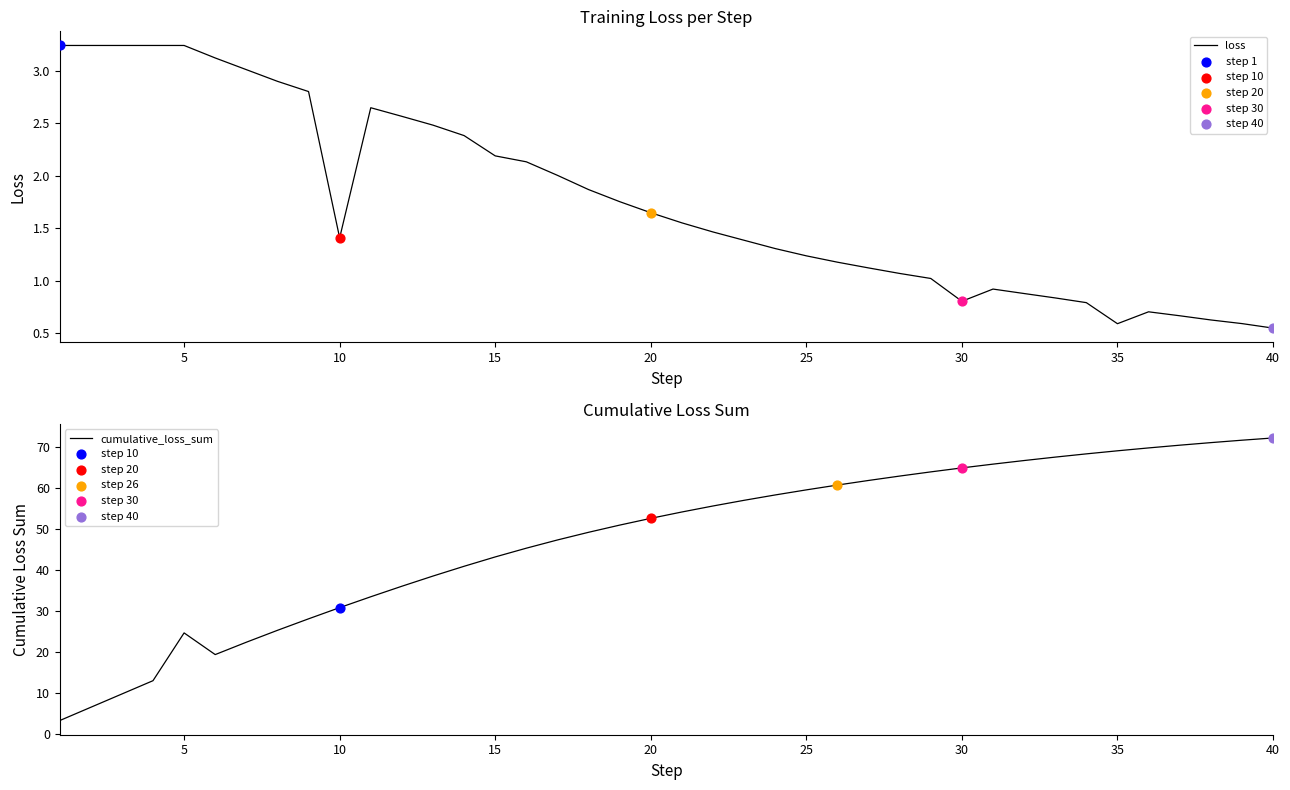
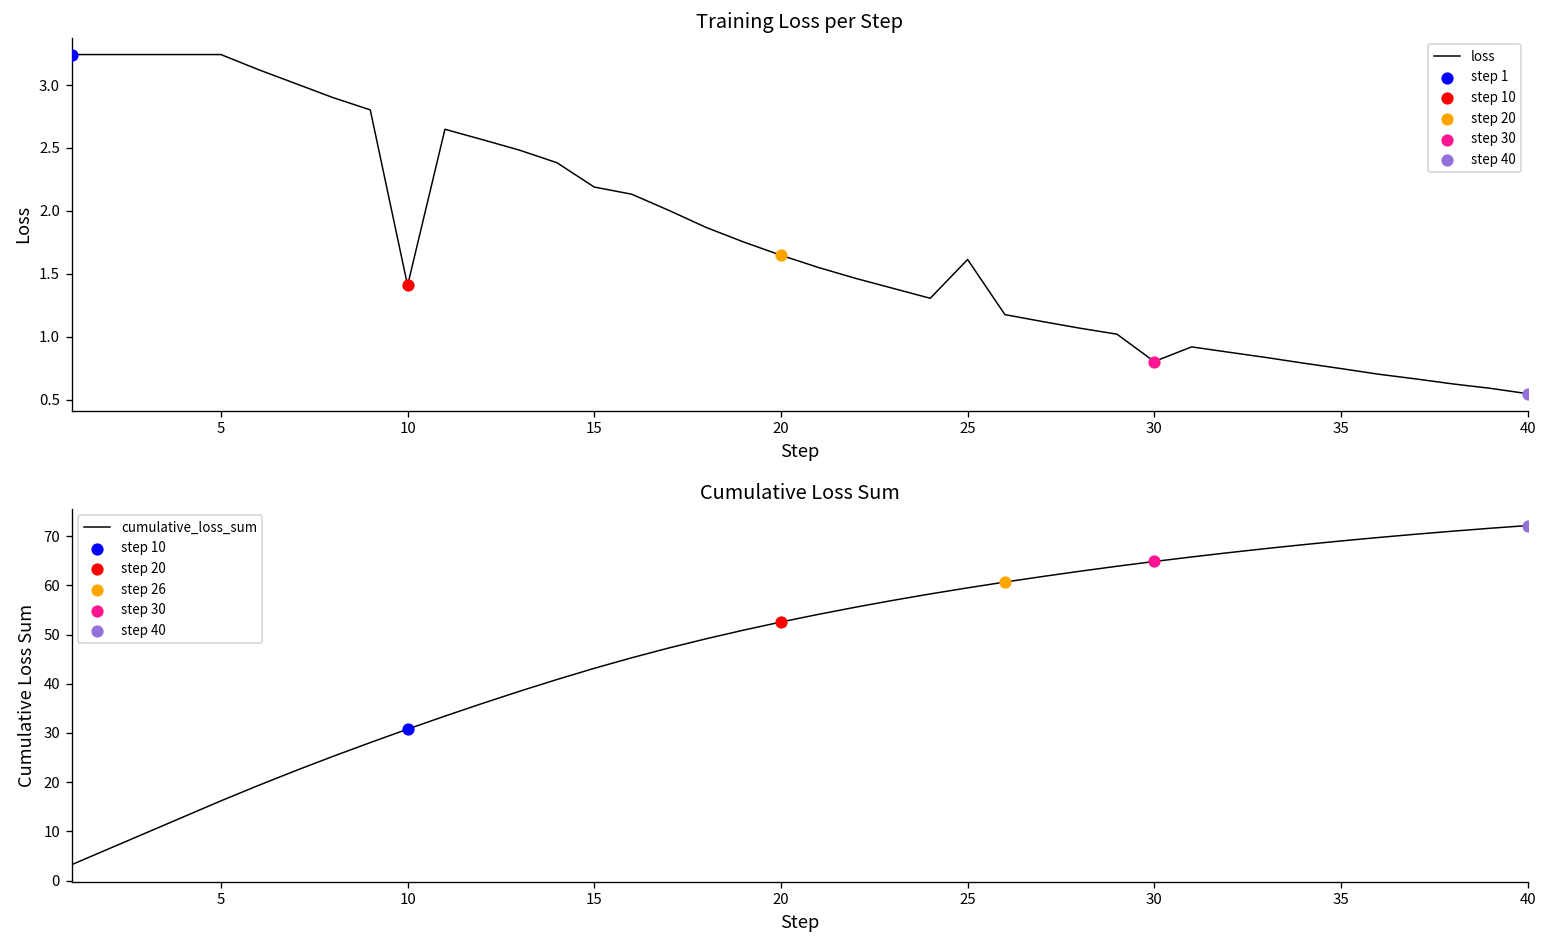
  {
    "Training Loss per Step": {
      "loss": {
        "5": 3.24,
        "15": 2.19,
-       "25": 1.24,
-       "35": 0.59
+       "25": 1.61,
+       "35": 0.75
      }
    },
    "Cumulative Loss Sum": {
      "cumulative_loss_sum": {
-       "5": 25,
+       "5": 16,
        "15": 43,
        "25": 59,
        "35": 69
      }
    }
  }
